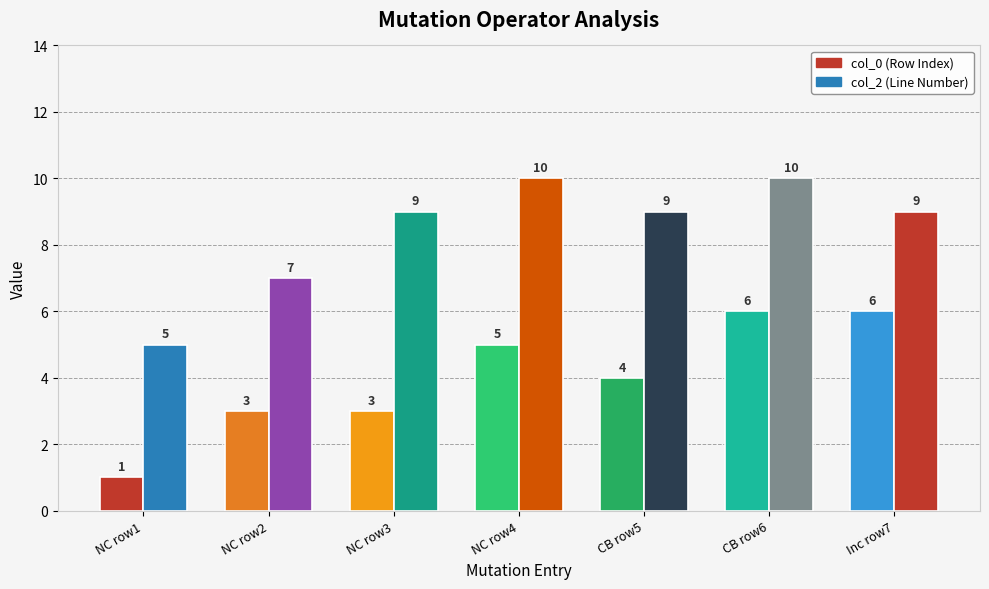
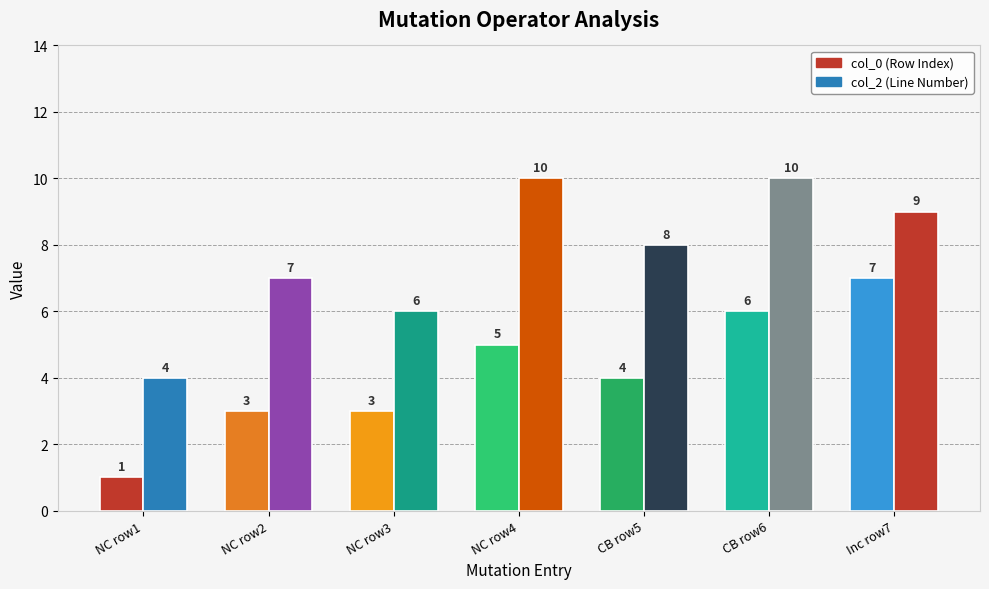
  {
    "col_0 (Row Index)": {
      "NC row1": 1,
      "NC row2": 3,
      "NC row3": 3,
      "NC row4": 5,
      "CB row5": 4,
      "CB row6": 6,
-     "Inc row7": 6
+     "Inc row7": 7
    },
    "col_2 (Line Number)": {
-     "NC row1": 5,
+     "NC row1": 4,
      "NC row2": 7,
-     "NC row3": 9,
+     "NC row3": 6,
      "NC row4": 10,
-     "CB row5": 9,
+     "CB row5": 8,
      "CB row6": 10,
      "Inc row7": 9
    }
  }
